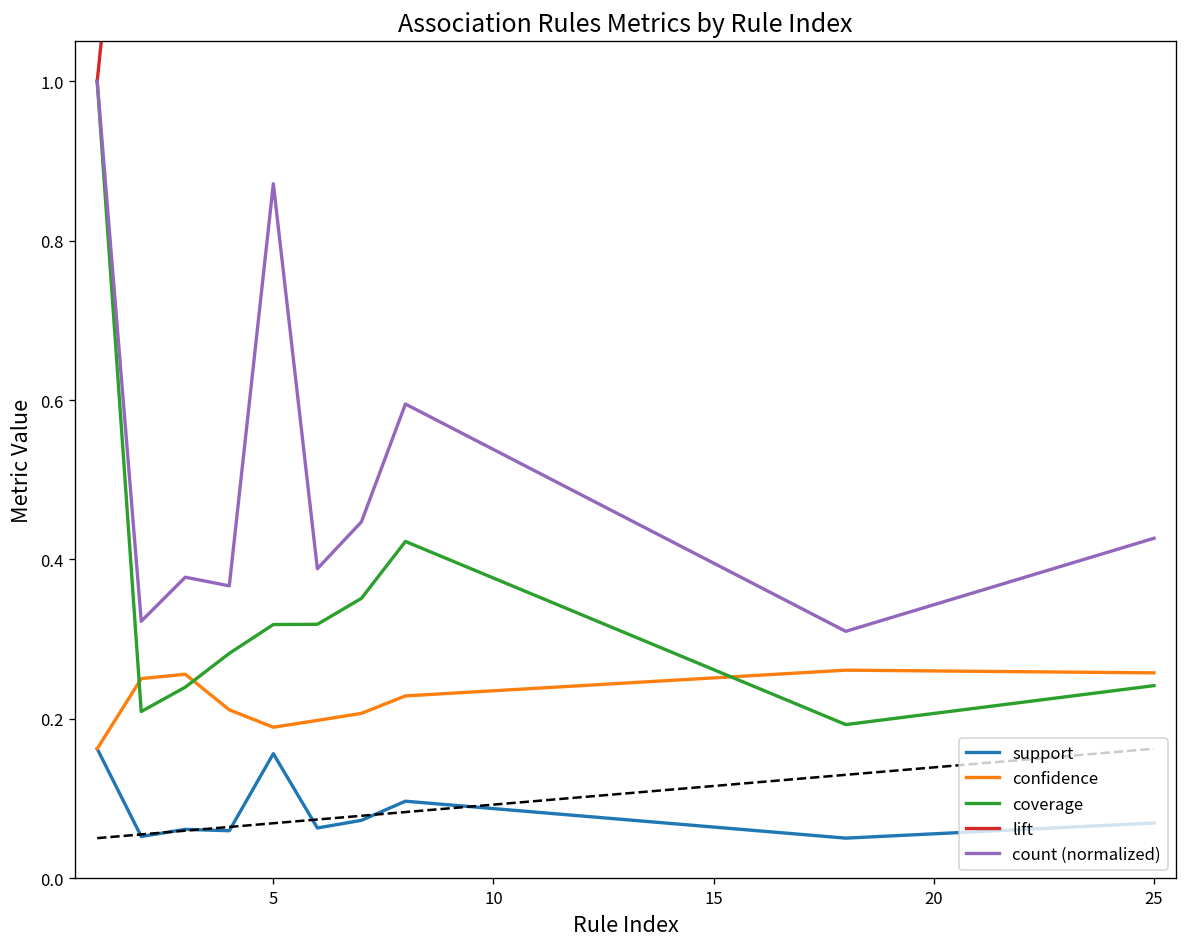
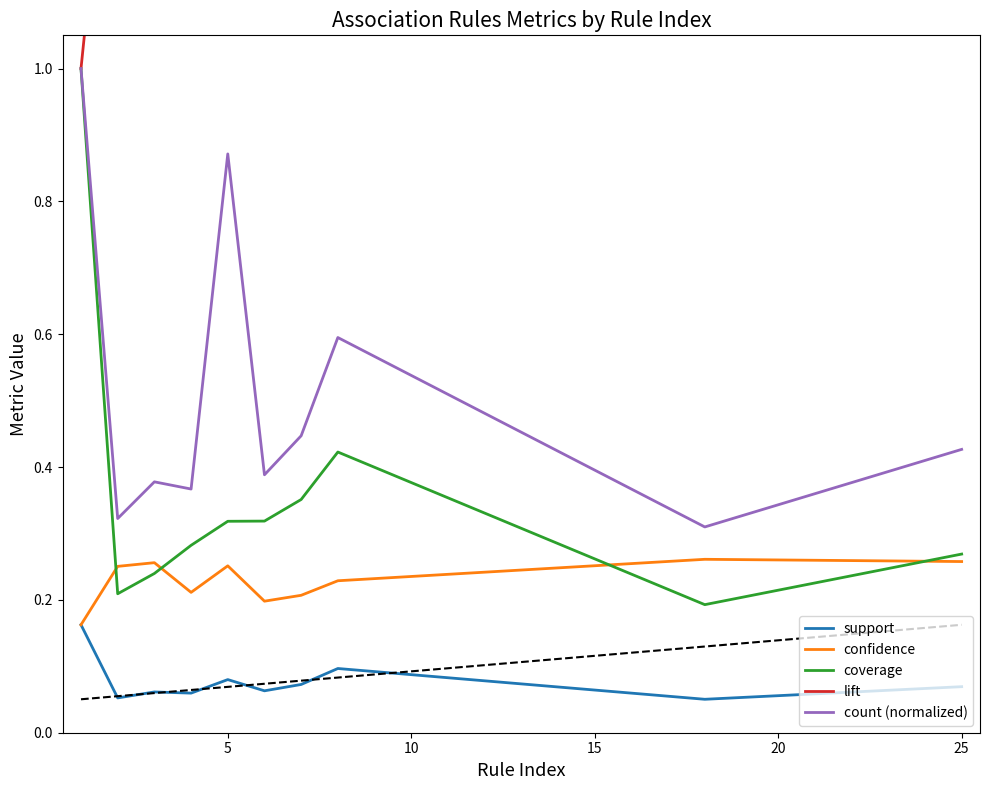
  {
    "support": {
-     "5": 0.16
+     "5": 0.08
    },
    "confidence": {
-     "5": 0.19,
+     "5": 0.25,
      "25": 0.26
    },
    "coverage": {
      "5": 0.32,
-     "25": 0.24
+     "25": 0.27
    },
    "count (normalized)": {
      "5": 0.87,
      "25": 0.43
    }
  }
